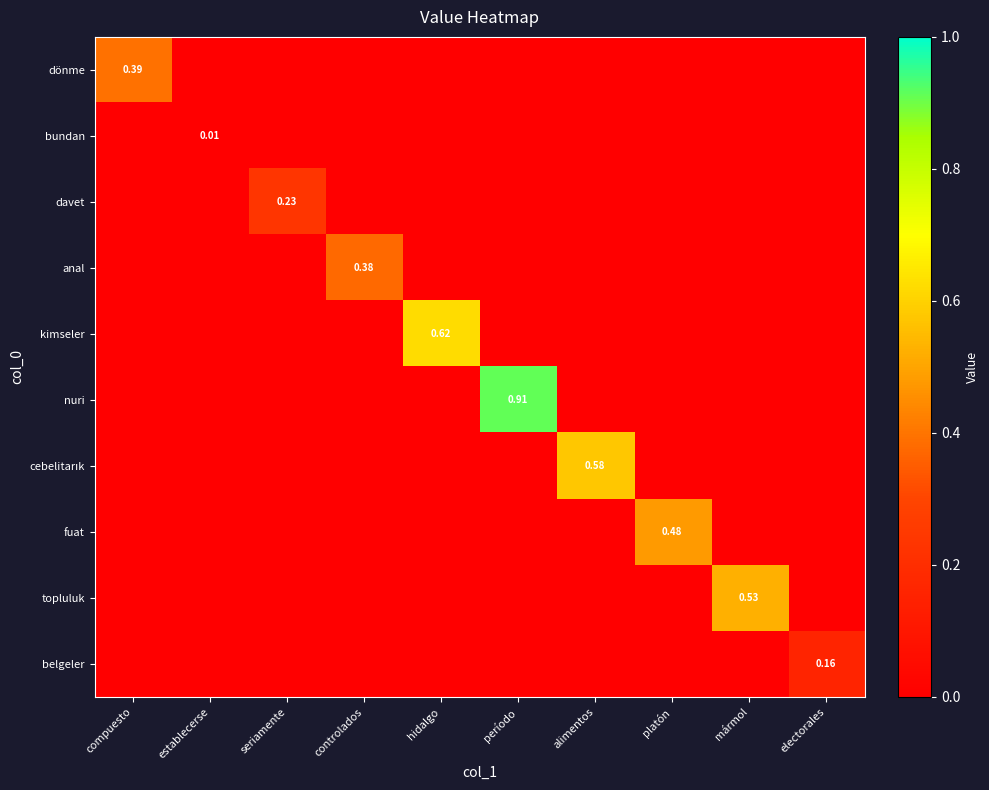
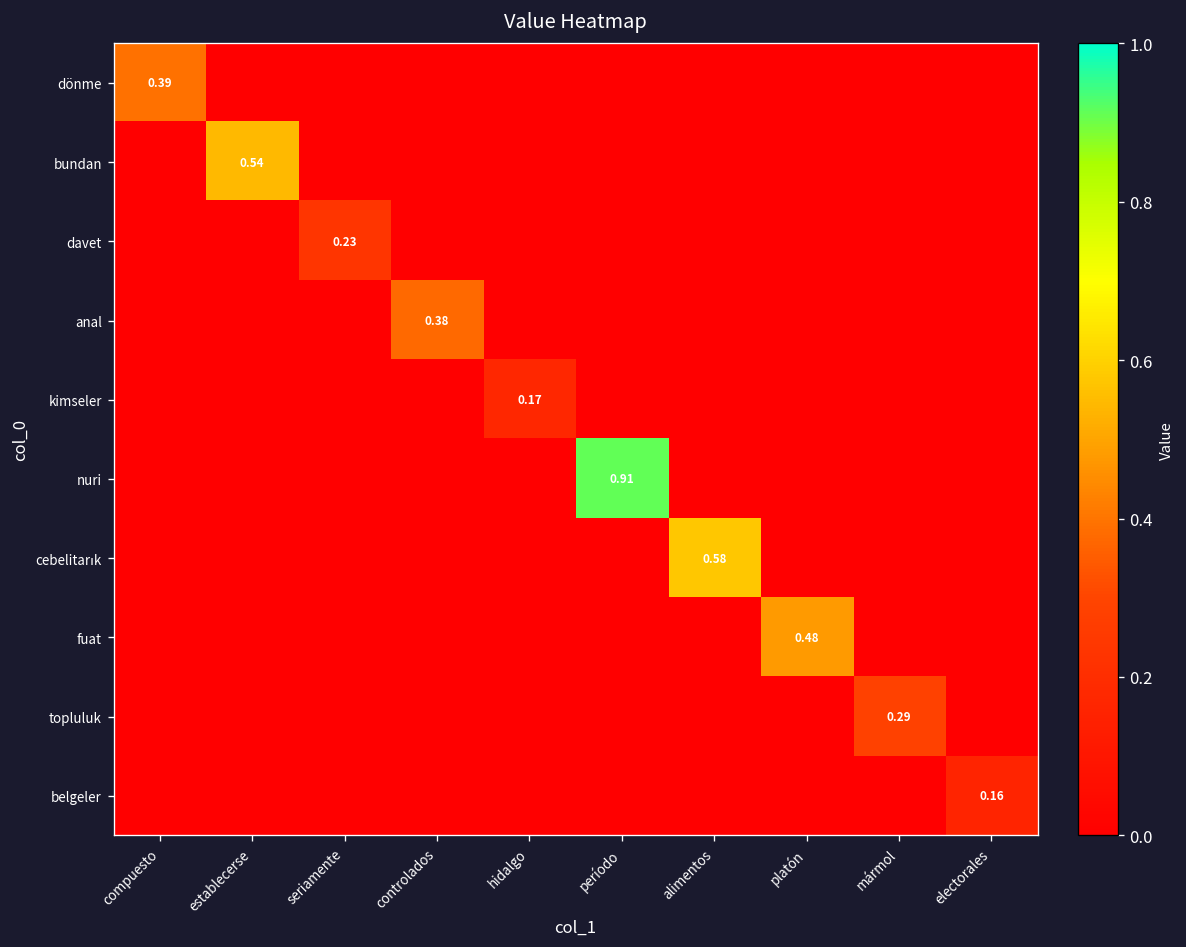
  {
    "dönme": {
      "compuesto": 0.39
    },
    "bundan": {
-     "establecerse": 0.01
+     "establecerse": 0.54
    },
    "davet": {
      "seriamente": 0.23
    },
    "anal": {
      "controlados": 0.38
    },
    "kimseler": {
-     "hidalgo": 0.62
+     "hidalgo": 0.17
    },
    "nuri": {
      "período": 0.91
    },
    "cebelitarık": {
      "alimentos": 0.58
    },
    "fuat": {
      "platón": 0.48
    },
    "topluluk": {
-     "mármol": 0.53
+     "mármol": 0.29
    },
    "belgeler": {
      "electorales": 0.16
    }
  }
